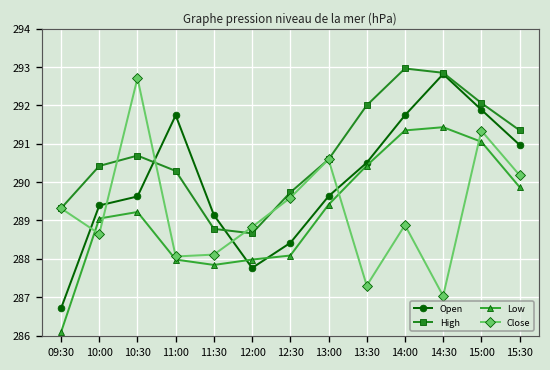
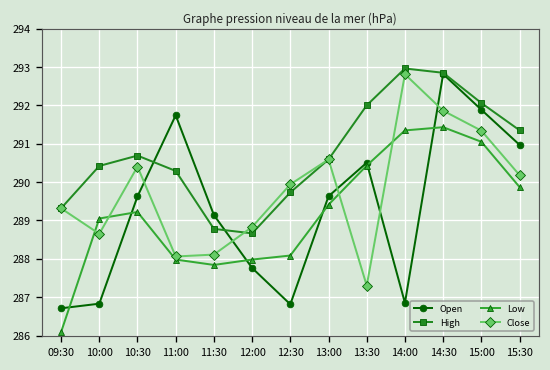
  {
    "Open": {
      "09:30": 286.7,
-     "10:00": 289.4,
+     "10:00": 286.8,
      "10:30": 289.6,
      "11:00": 291.7,
      "11:30": 289.1,
      "12:00": 287.8,
-     "12:30": 288.4,
+     "12:30": 286.8,
      "13:00": 289.6,
-     "14:00": 291.7,
+     "14:00": 286.9,
      "15:00": 291.9,
      "15:30": 291.0
    },
    "Close": {
      "10:00": 288.7,
-     "10:30": 292.7,
+     "10:30": 290.4,
      "11:00": 288.1,
      "11:30": 288.1,
      "12:00": 288.8,
-     "12:30": 289.6,
+     "12:30": 289.9,
      "13:30": 287.3,
-     "14:00": 288.9,
-     "14:30": 287.0,
+     "14:00": 292.8,
+     "14:30": 291.9,
      "15:00": 291.3,
      "15:30": 290.2
    }
  }
